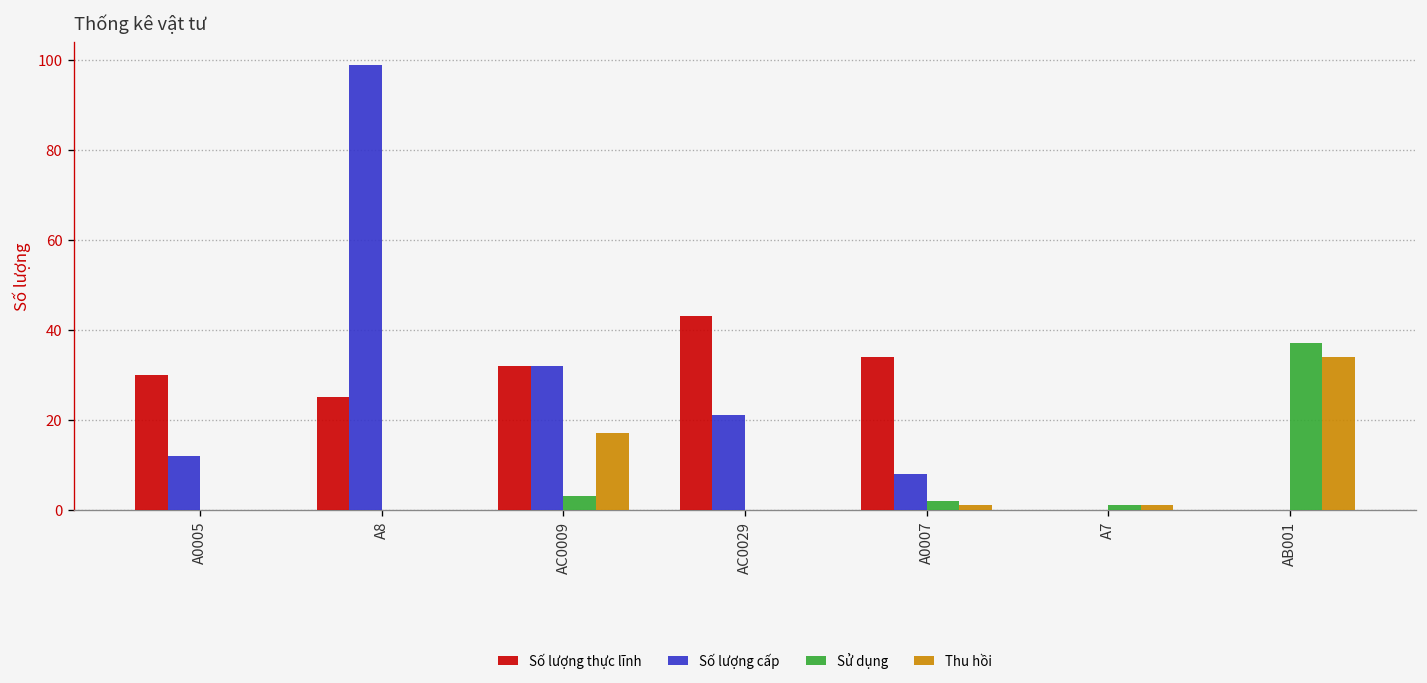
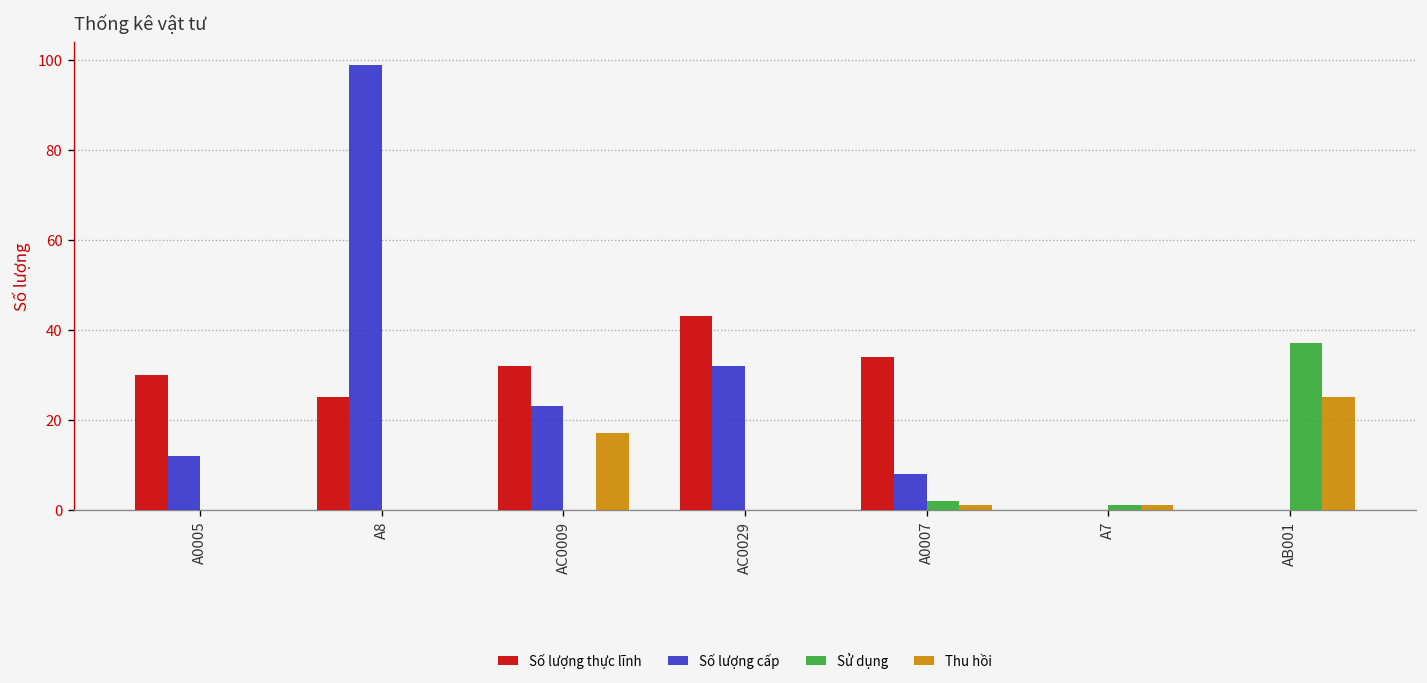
  {
    "Số lượng thực lĩnh": {
      "A0005": 30,
      "A8": 25,
      "AC0009": 32,
      "AC0029": 43,
      "A0007": 34,
      "A7": 0,
      "AB001": 0
    },
    "Số lượng cấp": {
      "A0005": 12,
      "A8": 99,
-     "AC0009": 32,
-     "AC0029": 21,
+     "AC0009": 23,
+     "AC0029": 32,
      "A0007": 8,
      "A7": 0,
      "AB001": 0
    },
    "Sử dụng": {
      "A0005": 0,
      "A8": 0,
-     "AC0009": 3,
+     "AC0009": 0,
      "AC0029": 0,
      "A0007": 2,
      "A7": 1,
      "AB001": 37
    },
    "Thu hồi": {
      "A0005": 0,
      "A8": 0,
      "AC0009": 17,
      "AC0029": 0,
      "A0007": 1,
      "A7": 1,
-     "AB001": 34
+     "AB001": 25
    }
  }
